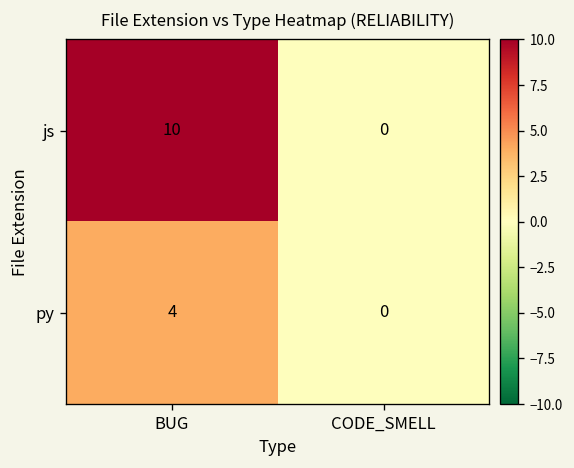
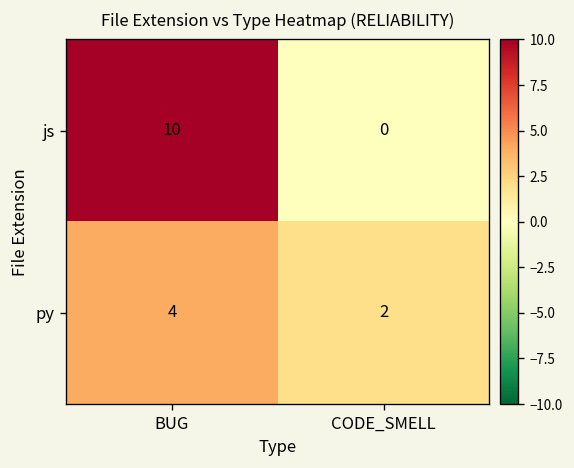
  {
    "js": {
      "BUG": 10,
      "CODE_SMELL": 0
    },
    "py": {
      "BUG": 4,
-     "CODE_SMELL": 0
+     "CODE_SMELL": 2
    }
  }
